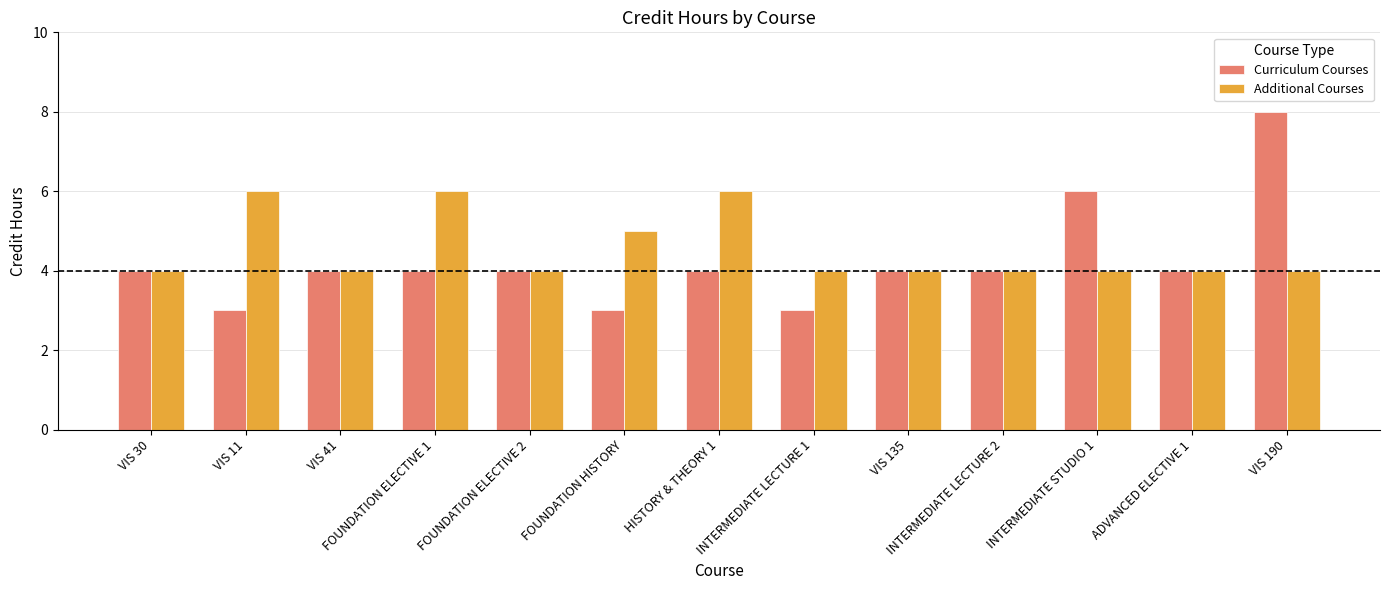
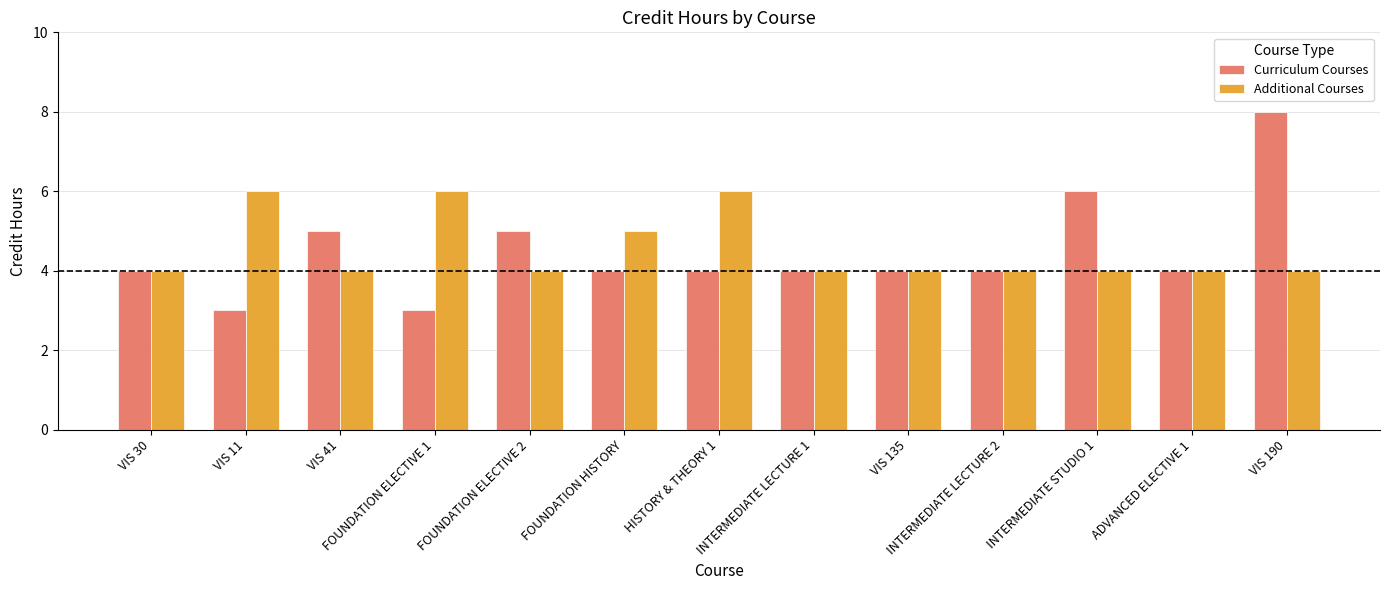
  {
    "Curriculum Courses": {
      "VIS 30": 4,
      "VIS 11": 3,
-     "VIS 41": 4,
-     "FOUNDATION ELECTIVE 1": 4,
-     "FOUNDATION ELECTIVE 2": 4,
-     "FOUNDATION HISTORY": 3,
+     "VIS 41": 5,
+     "FOUNDATION ELECTIVE 1": 3,
+     "FOUNDATION ELECTIVE 2": 5,
+     "FOUNDATION HISTORY": 4,
      "HISTORY & THEORY 1": 4,
-     "INTERMEDIATE LECTURE 1": 3,
+     "INTERMEDIATE LECTURE 1": 4,
      "VIS 135": 4,
      "INTERMEDIATE LECTURE 2": 4,
      "INTERMEDIATE STUDIO 1": 6,
      "ADVANCED ELECTIVE 1": 4,
      "VIS 190": 8
    },
    "Additional Courses": {
      "VIS 30": 4,
      "VIS 11": 6,
      "VIS 41": 4,
      "FOUNDATION ELECTIVE 1": 6,
      "FOUNDATION ELECTIVE 2": 4,
      "FOUNDATION HISTORY": 5,
      "HISTORY & THEORY 1": 6,
      "INTERMEDIATE LECTURE 1": 4,
      "VIS 135": 4,
      "INTERMEDIATE LECTURE 2": 4,
      "INTERMEDIATE STUDIO 1": 4,
      "ADVANCED ELECTIVE 1": 4,
      "VIS 190": 4
    }
  }
